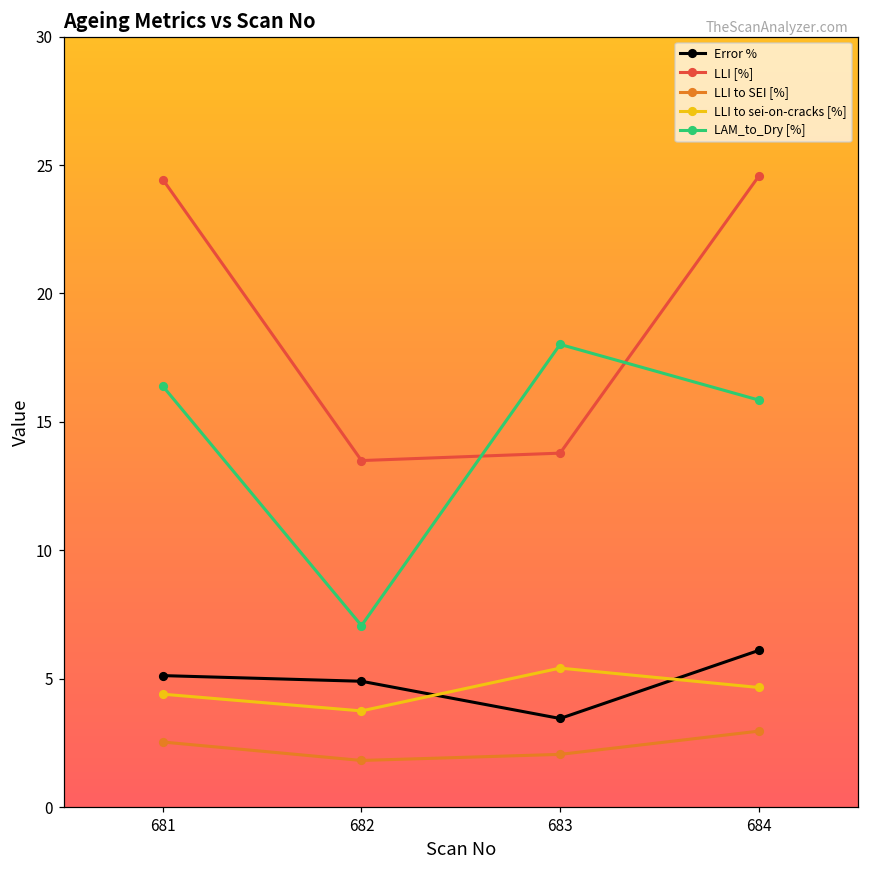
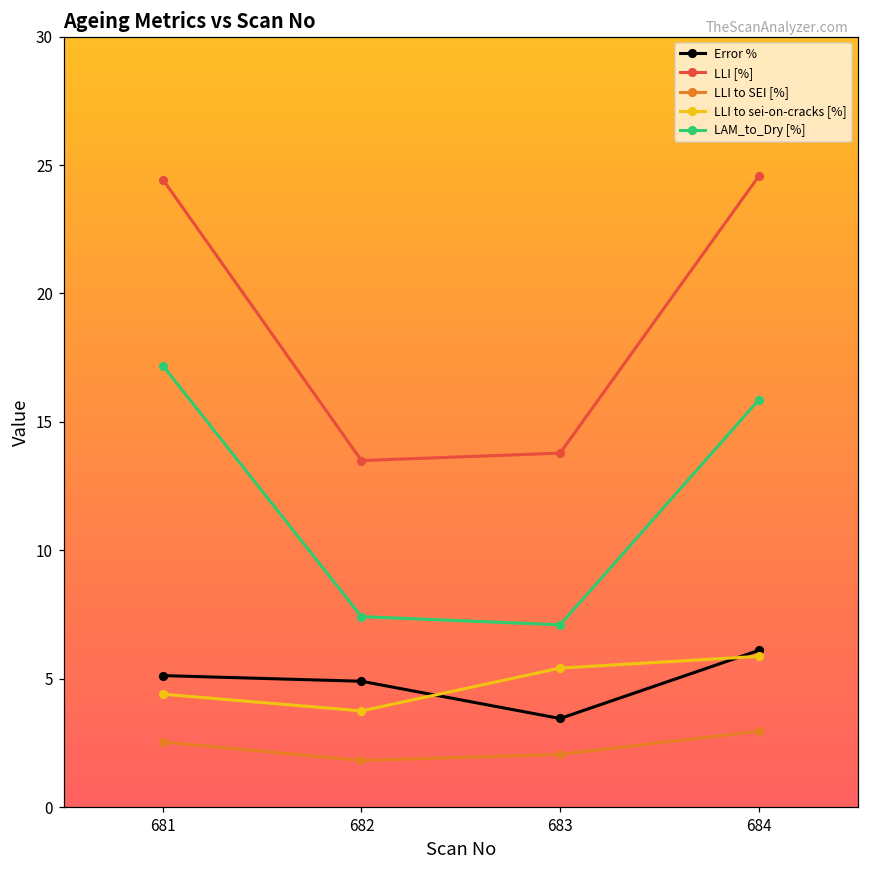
  {
    "Error %": {
      "681": 5.1,
      "682": 4.9,
      "683": 3.5,
      "684": 6.1
    },
    "LLI to sei-on-cracks [%]": {
      "681": 4.4,
      "682": 3.7,
      "683": 5.4,
-     "684": 4.7
+     "684": 5.9
    },
    "LAM_to_Dry [%]": {
-     "681": 16.4,
-     "682": 7.1,
-     "683": 18.0,
+     "681": 17.2,
+     "682": 7.4,
+     "683": 7.1,
      "684": 15.9
    }
  }
